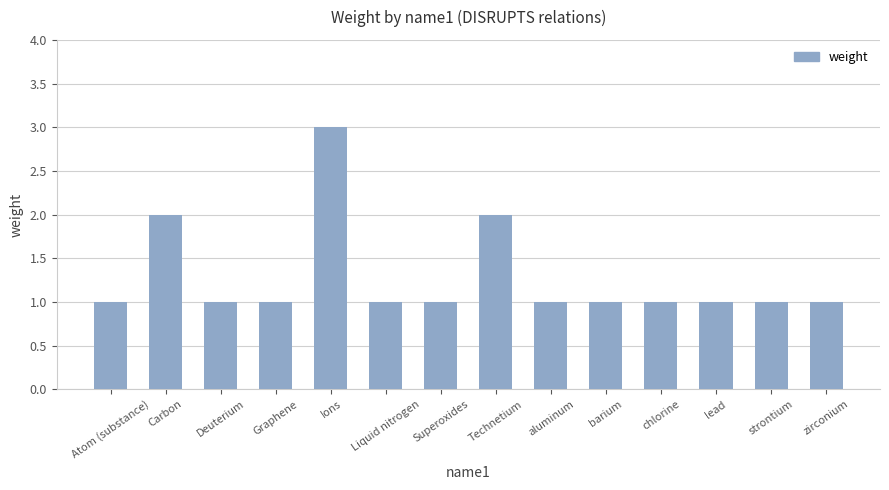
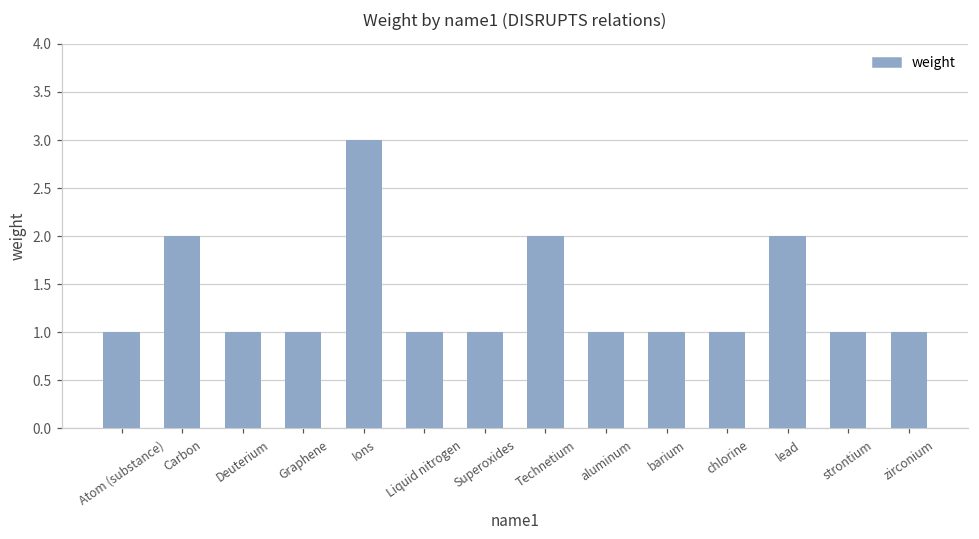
  {
    "Atom (substance)": 1,
    "Carbon": 2,
    "Deuterium": 1,
    "Graphene": 1,
    "Ions": 3,
    "Liquid nitrogen": 1,
    "Superoxides": 1,
    "Technetium": 2,
    "aluminum": 1,
    "barium": 1,
    "chlorine": 1,
-   "lead": 1,
+   "lead": 2,
    "strontium": 1,
    "zirconium": 1
  }
